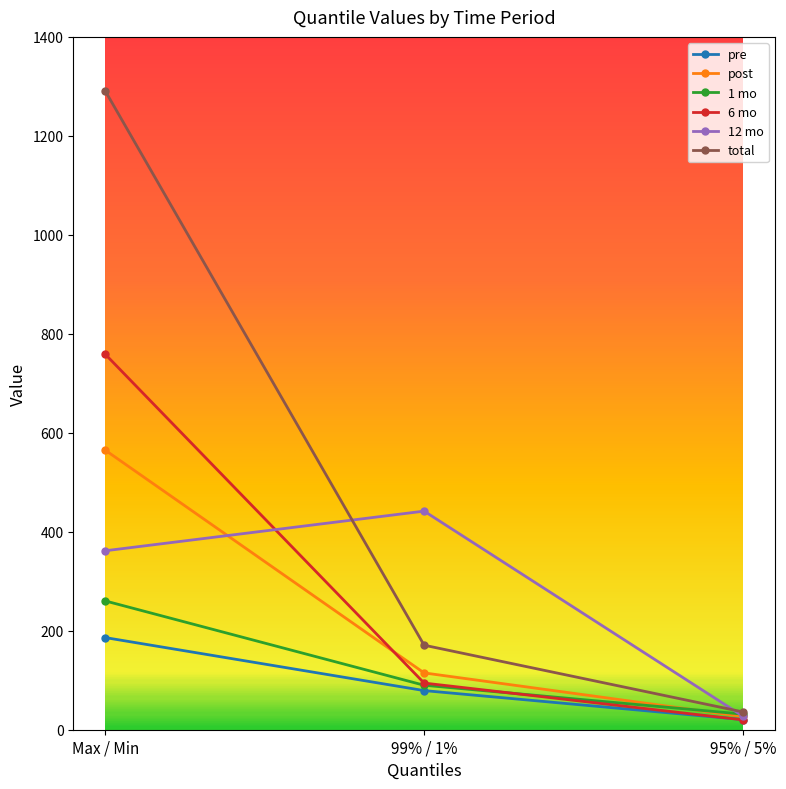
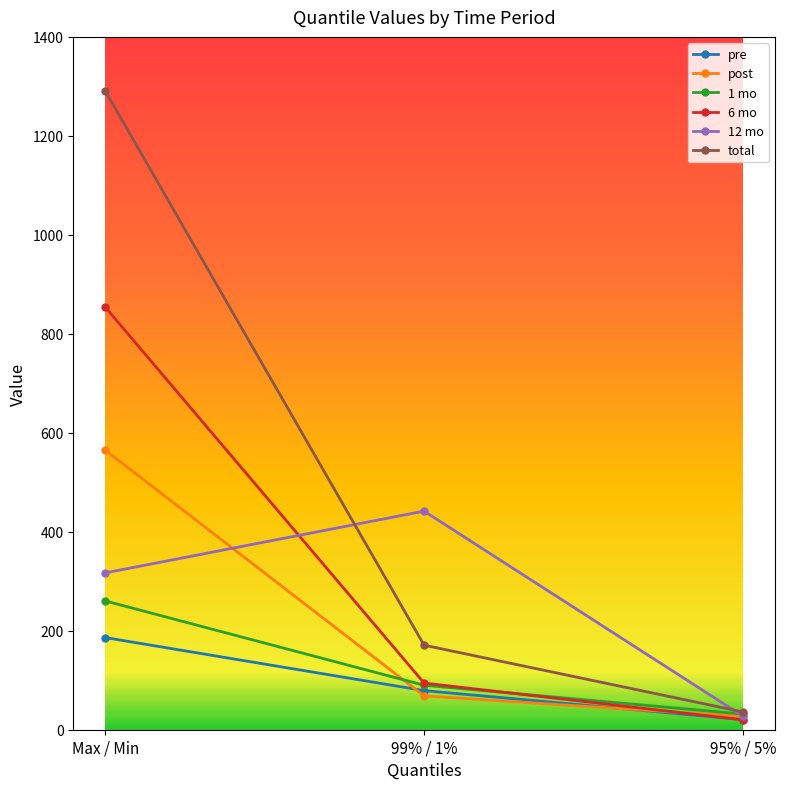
  {
    "pre": {
      "Max / Min": 190,
      "99% / 1%": 80
    },
    "post": {
      "Max / Min": 570,
-     "99% / 1%": 110
+     "99% / 1%": 70
    },
    "1 mo": {
      "Max / Min": 260
    },
    "6 mo": {
-     "Max / Min": 760
+     "Max / Min": 850
    },
    "12 mo": {
-     "Max / Min": 360,
+     "Max / Min": 320,
      "99% / 1%": 440
    },
    "total": {
      "Max / Min": 1290,
      "99% / 1%": 170
    }
  }
